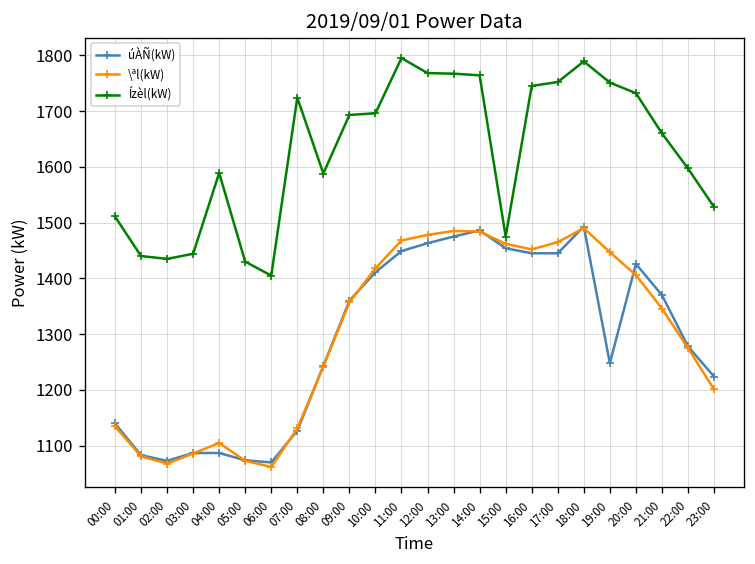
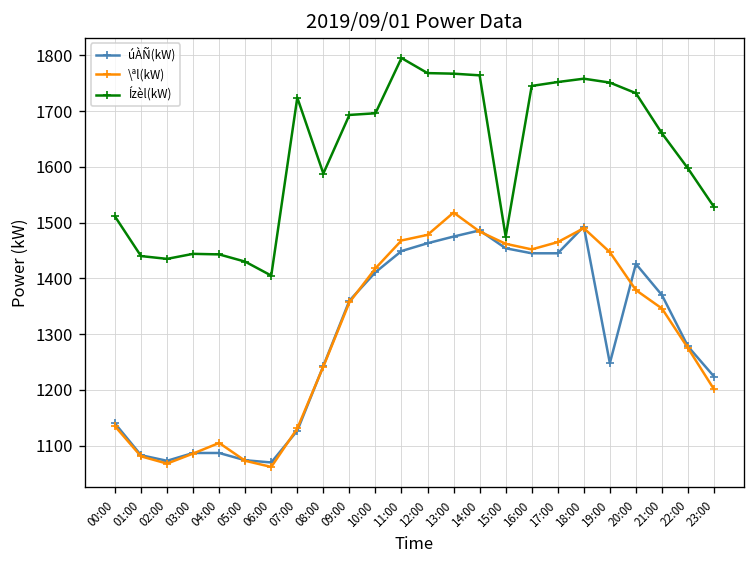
  {
    "úÀÑ(kW)": {
      "04:00": 1090,
      "06:00": 1070,
      "10:00": 1410,
      "11:00": 1450,
      "12:00": 1460,
      "13:00": 1480,
      "15:00": 1450,
      "16:00": 1450,
      "17:00": 1450,
      "19:00": 1250,
      "20:00": 1430,
      "21:00": 1370,
      "23:00": 1220
    },
    "\\ªl(kW)": {
      "04:00": 1110,
      "06:00": 1060,
      "10:00": 1420,
      "11:00": 1470,
      "12:00": 1480,
-     "13:00": 1490,
+     "13:00": 1520,
      "15:00": 1460,
      "16:00": 1450,
      "17:00": 1470,
      "19:00": 1450,
-     "20:00": 1410,
+     "20:00": 1380,
      "21:00": 1350,
      "23:00": 1200
    },
    "Ízèl(kW)": {
      "00:00": 1510,
      "01:00": 1440,
      "02:00": 1440,
      "03:00": 1440,
-     "04:00": 1590,
+     "04:00": 1440,
      "05:00": 1430,
      "06:00": 1410,
      "07:00": 1720,
      "08:00": 1590,
      "09:00": 1690,
      "10:00": 1700,
      "11:00": 1800,
      "12:00": 1770,
      "13:00": 1770,
      "14:00": 1760,
      "15:00": 1480,
      "16:00": 1750,
      "17:00": 1750,
-     "18:00": 1790,
+     "18:00": 1760,
      "19:00": 1750,
      "20:00": 1730,
      "21:00": 1660,
      "22:00": 1600,
      "23:00": 1530
    }
  }
